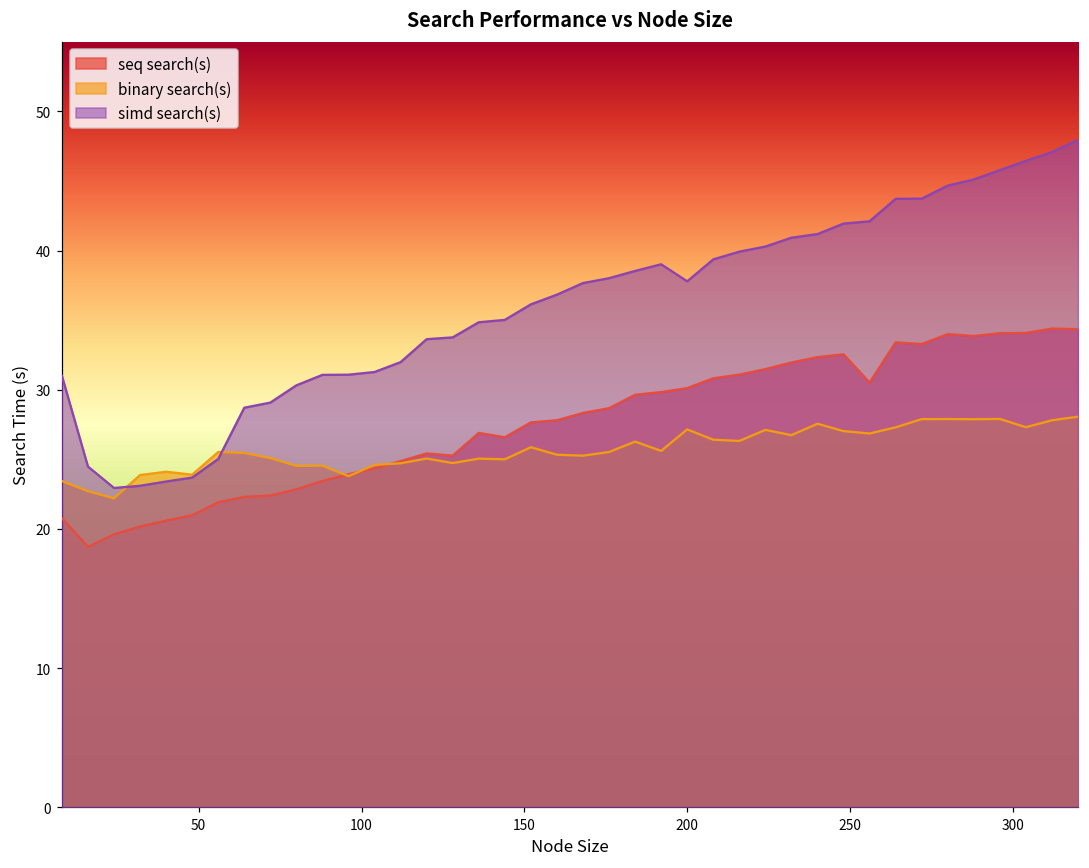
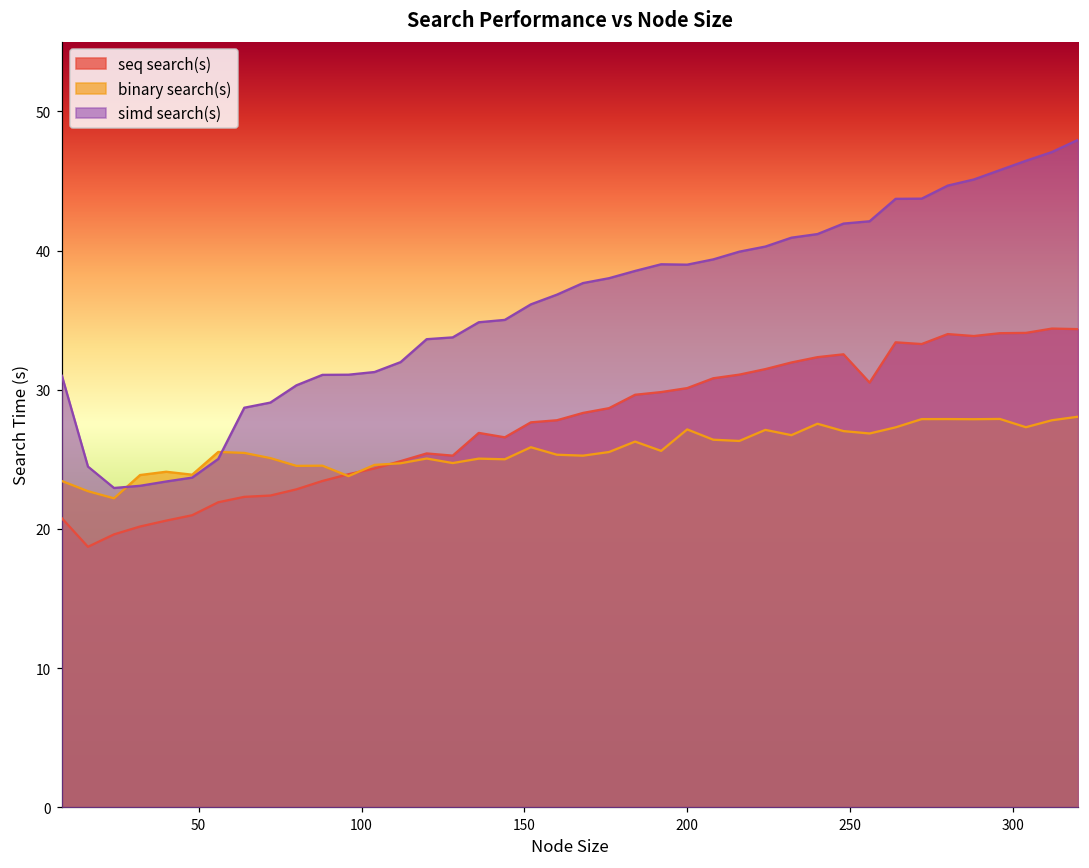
  {
    "seq search(s)": {
      "200": 30.1
    },
    "binary search(s)": {
      "200": 27.1
    },
    "simd search(s)": {
-     "200": 37.8
+     "200": 39.0
    }
  }
